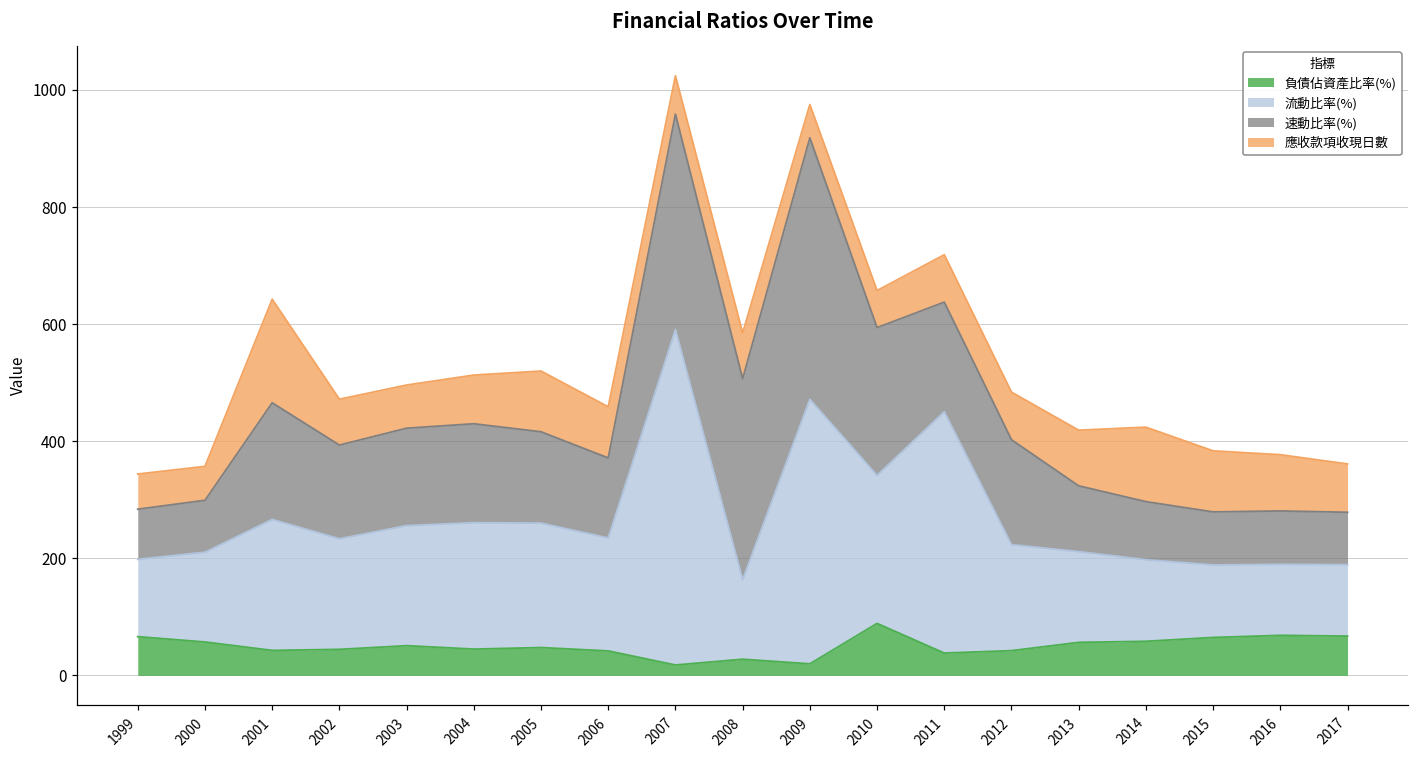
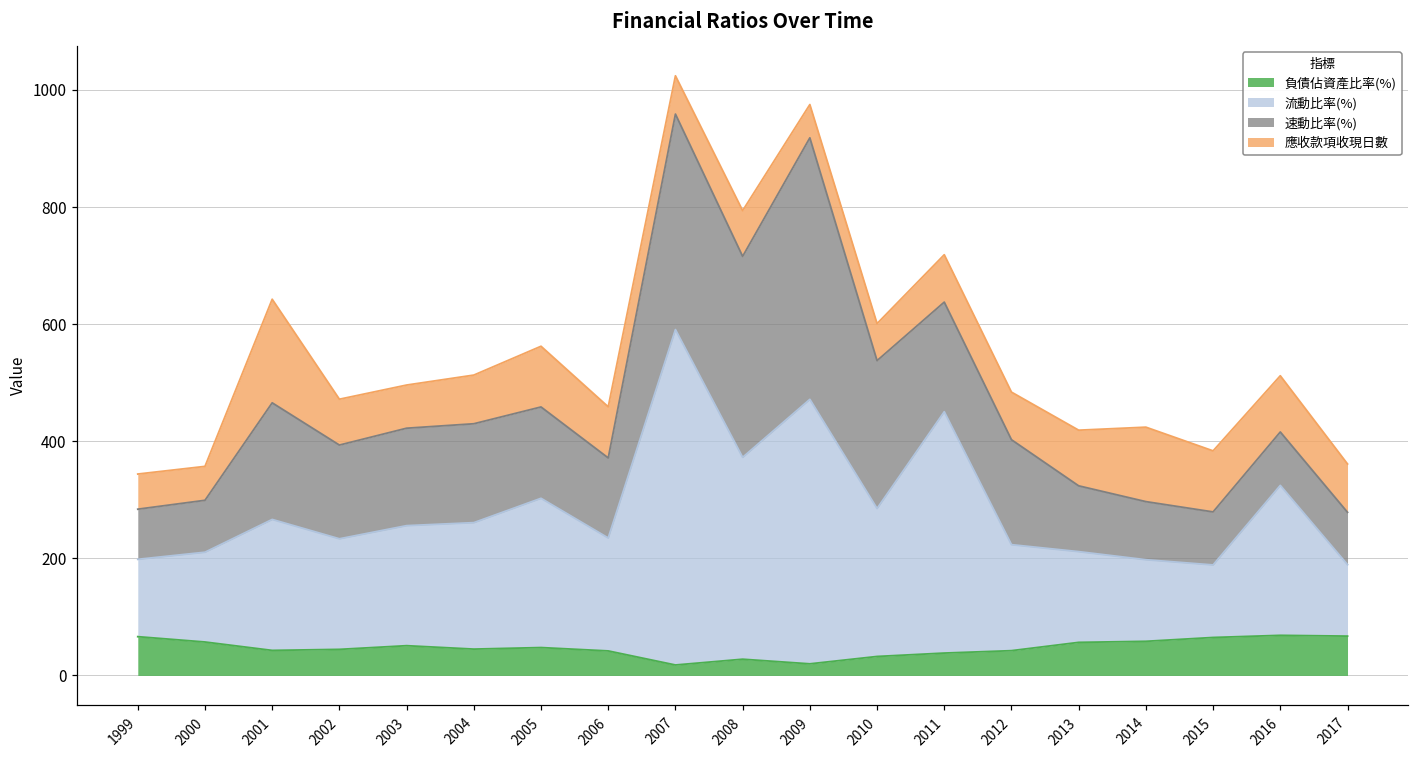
  {
    "負債佔資產比率(%)": {
      "1999": 70,
      "2000": 60,
      "2001": 40,
      "2002": 40,
      "2003": 50,
      "2004": 40,
      "2005": 50,
      "2006": 40,
      "2007": 20,
      "2008": 30,
      "2009": 20,
-     "2010": 90,
+     "2010": 30,
      "2011": 40,
      "2012": 40,
      "2013": 60,
      "2014": 60,
      "2015": 60,
      "2016": 70,
      "2017": 70
    },
    "流動比率(%)": {
      "1999": 130,
      "2000": 150,
      "2001": 220,
      "2002": 190,
      "2003": 210,
      "2004": 220,
-     "2005": 210,
+     "2005": 250,
      "2006": 190,
      "2007": 570,
-     "2008": 140,
+     "2008": 340,
      "2009": 450,
      "2010": 250,
      "2011": 410,
      "2012": 180,
      "2013": 150,
      "2014": 140,
      "2015": 120,
-     "2016": 120,
+     "2016": 260,
      "2017": 120
    },
    "速動比率(%)": {
      "1999": 90,
      "2000": 90,
      "2001": 200,
      "2002": 160,
      "2003": 170,
      "2004": 170,
      "2005": 160,
      "2006": 140,
      "2007": 370,
      "2008": 340,
      "2009": 450,
      "2010": 250,
      "2011": 190,
      "2012": 180,
      "2013": 110,
      "2014": 100,
      "2015": 90,
      "2016": 90,
      "2017": 90
    },
    "應收款項收現日數": {
      "1999": 60,
      "2000": 60,
      "2001": 180,
      "2002": 80,
      "2003": 70,
      "2004": 80,
      "2005": 100,
      "2006": 90,
      "2007": 70,
      "2008": 80,
      "2009": 60,
      "2010": 60,
      "2011": 80,
      "2012": 80,
      "2013": 100,
      "2014": 130,
      "2015": 100,
      "2016": 100,
      "2017": 80
    }
  }
